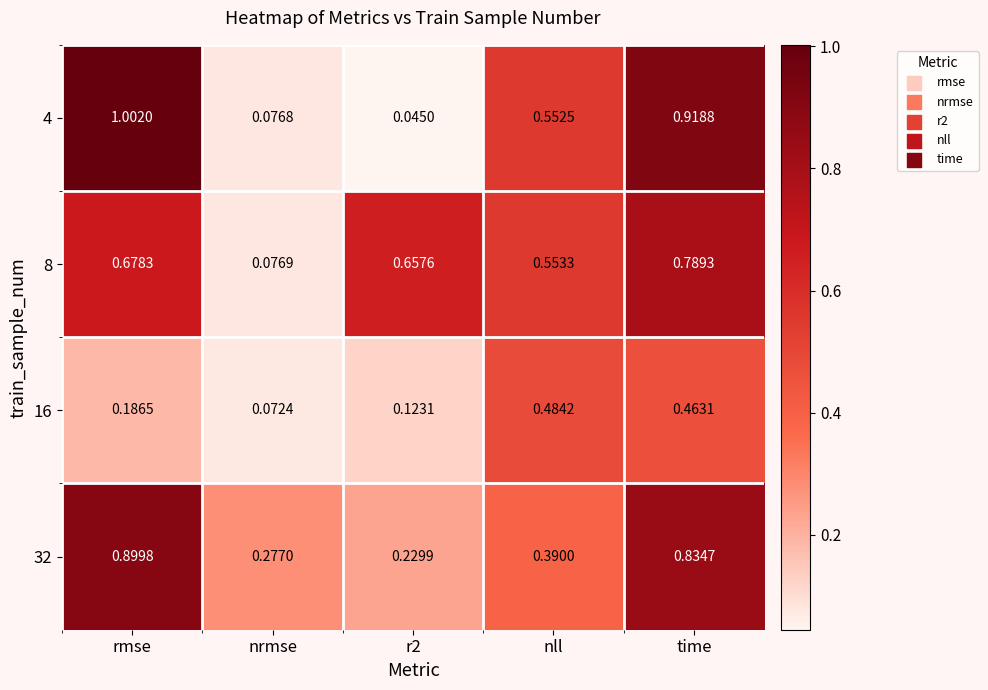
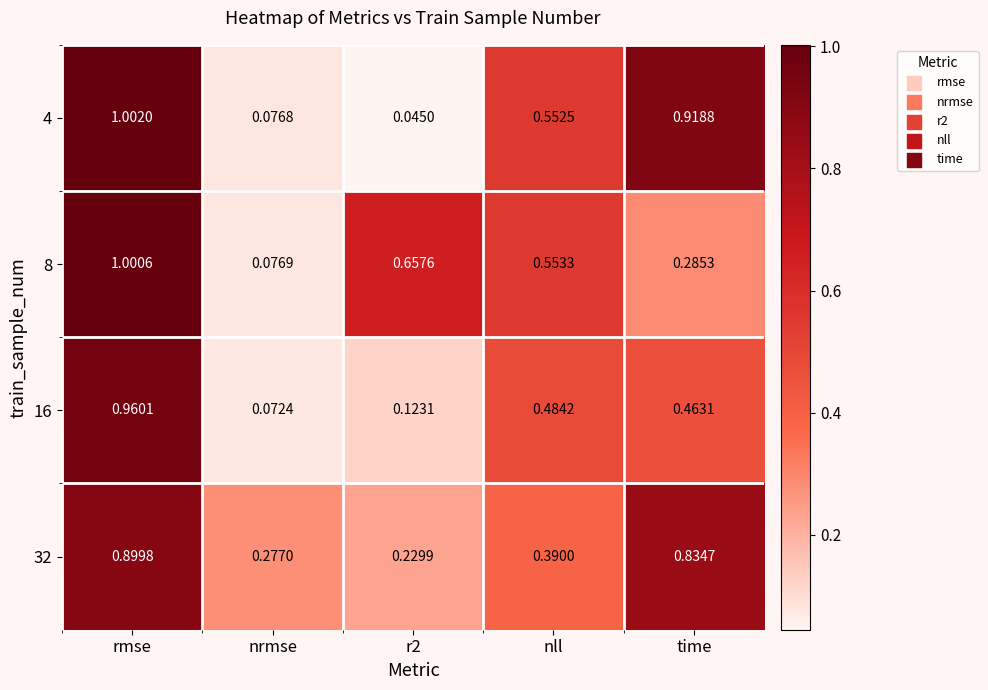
  {
    "4": {
      "rmse": 1.0020,
      "nrmse": 0.0768,
      "r2": 0.0450,
      "nll": 0.5525,
      "time": 0.9188
    },
    "8": {
-     "rmse": 0.6783,
+     "rmse": 1.0006,
      "nrmse": 0.0769,
      "r2": 0.6576,
      "nll": 0.5533,
-     "time": 0.7893
+     "time": 0.2853
    },
    "16": {
-     "rmse": 0.1865,
+     "rmse": 0.9601,
      "nrmse": 0.0724,
      "r2": 0.1231,
      "nll": 0.4842,
      "time": 0.4631
    },
    "32": {
      "rmse": 0.8998,
      "nrmse": 0.2770,
      "r2": 0.2299,
      "nll": 0.3900,
      "time": 0.8347
    }
  }
